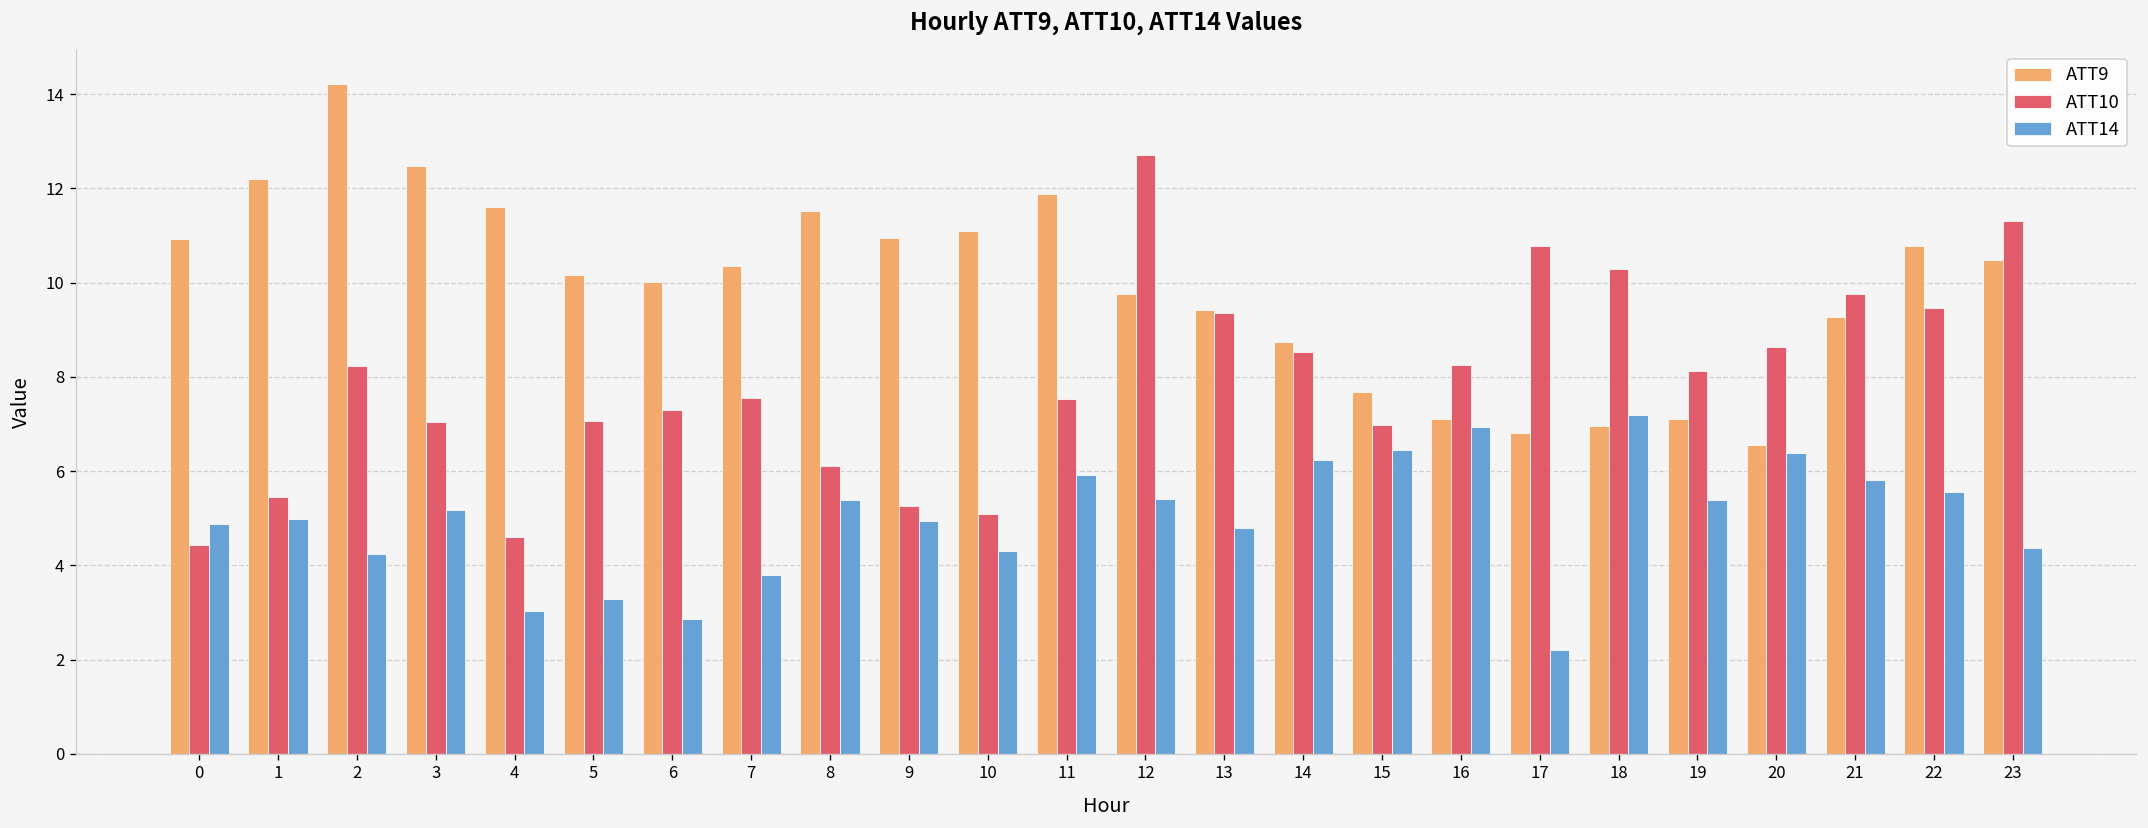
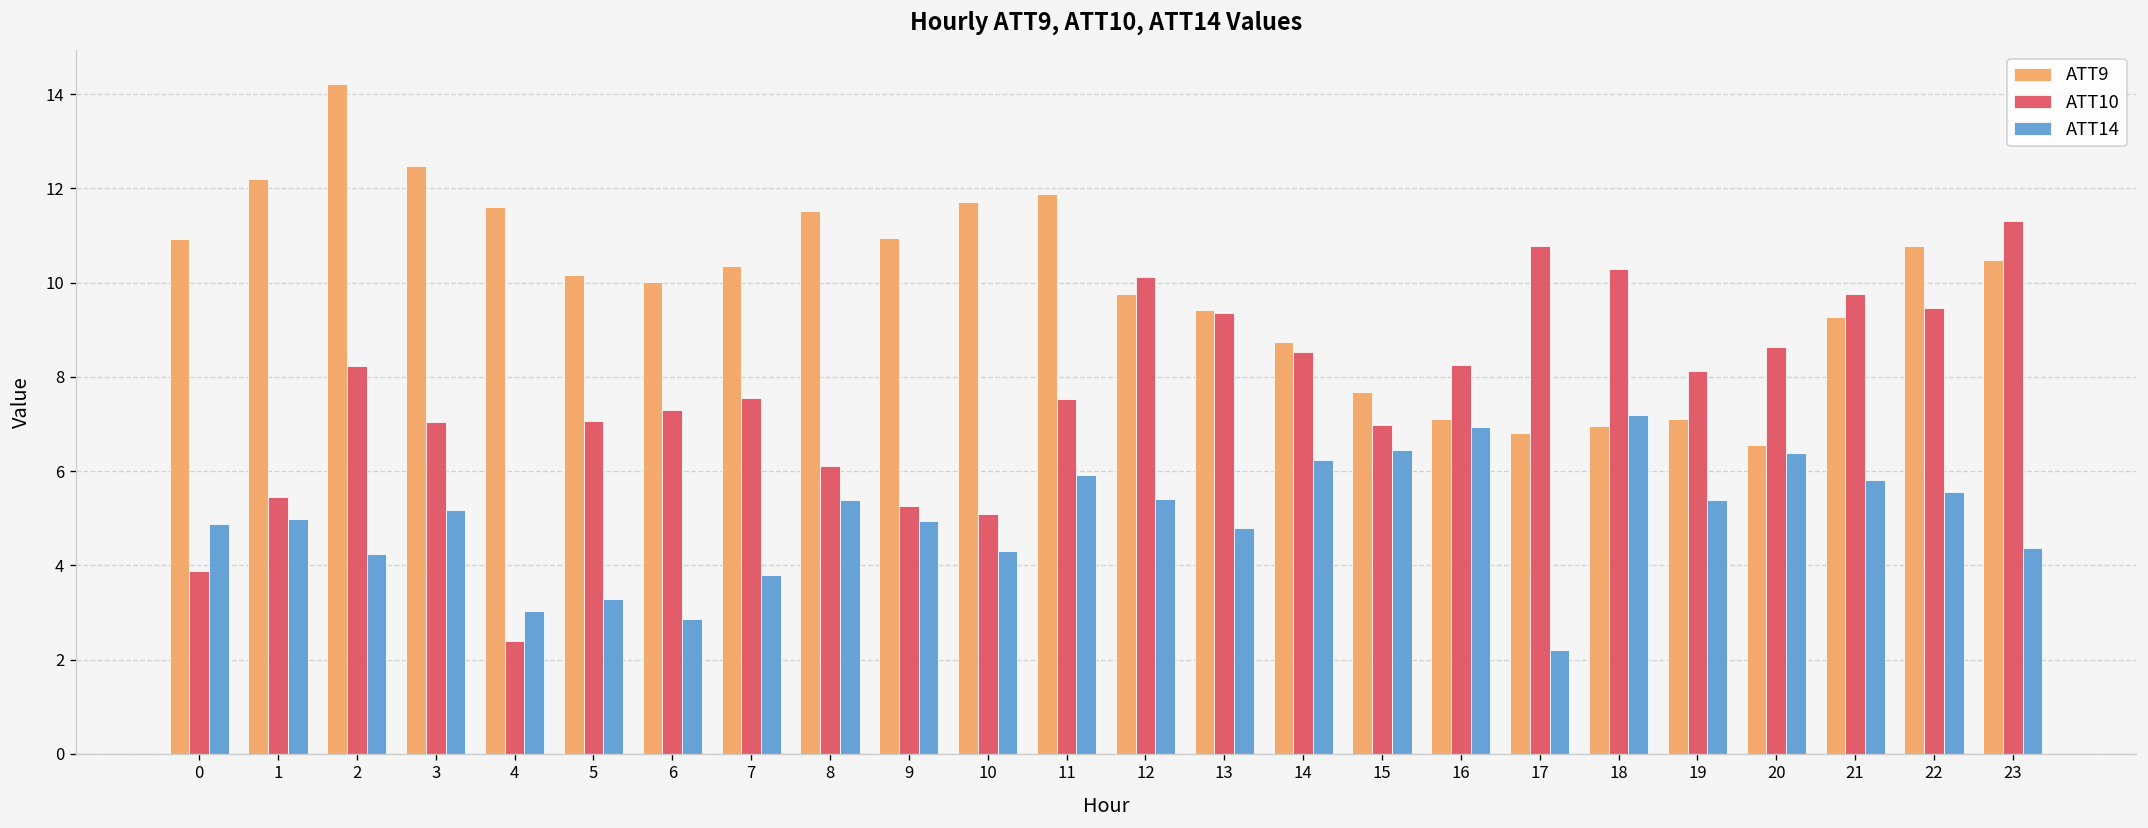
  {
    "ATT9": {
      "0": 10.9,
      "1": 12.2,
      "2": 14.2,
      "3": 12.5,
      "4": 11.6,
      "5": 10.2,
      "6": 10.0,
      "7": 10.3,
      "8": 11.5,
      "9": 11.0,
-     "10": 11.1,
+     "10": 11.7,
      "11": 11.9,
      "12": 9.7,
      "13": 9.4,
      "14": 8.7,
      "15": 7.7,
      "16": 7.1,
      "17": 6.8,
      "18": 7.0,
      "19": 7.1,
      "20": 6.6,
      "21": 9.3,
      "22": 10.8,
      "23": 10.5
    },
    "ATT10": {
-     "0": 4.4,
+     "0": 3.9,
      "1": 5.4,
      "2": 8.2,
      "3": 7.0,
-     "4": 4.6,
+     "4": 2.4,
      "5": 7.1,
      "6": 7.3,
      "7": 7.6,
      "8": 6.1,
      "9": 5.2,
      "10": 5.1,
      "11": 7.5,
-     "12": 12.7,
+     "12": 10.1,
      "13": 9.4,
      "14": 8.5,
      "15": 7.0,
      "16": 8.3,
      "17": 10.8,
      "18": 10.3,
      "19": 8.1,
      "20": 8.6,
      "21": 9.8,
      "22": 9.5,
      "23": 11.3
    },
    "ATT14": {
      "0": 4.9,
      "1": 5.0,
      "2": 4.2,
      "3": 5.2,
      "4": 3.0,
      "5": 3.3,
      "6": 2.9,
      "7": 3.8,
      "8": 5.4,
      "9": 5.0,
      "10": 4.3,
      "11": 5.9,
      "12": 5.4,
      "13": 4.8,
      "14": 6.2,
      "15": 6.4,
      "16": 6.9,
      "17": 2.2,
      "18": 7.2,
      "19": 5.4,
      "20": 6.4,
      "21": 5.8,
      "22": 5.6,
      "23": 4.4
    }
  }
